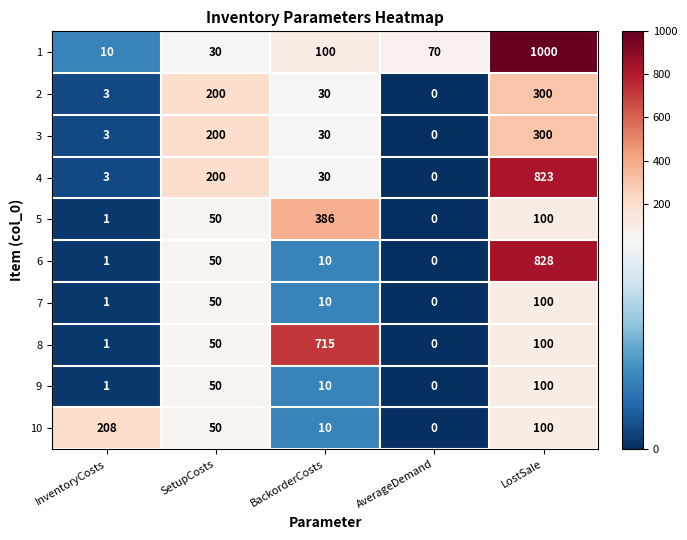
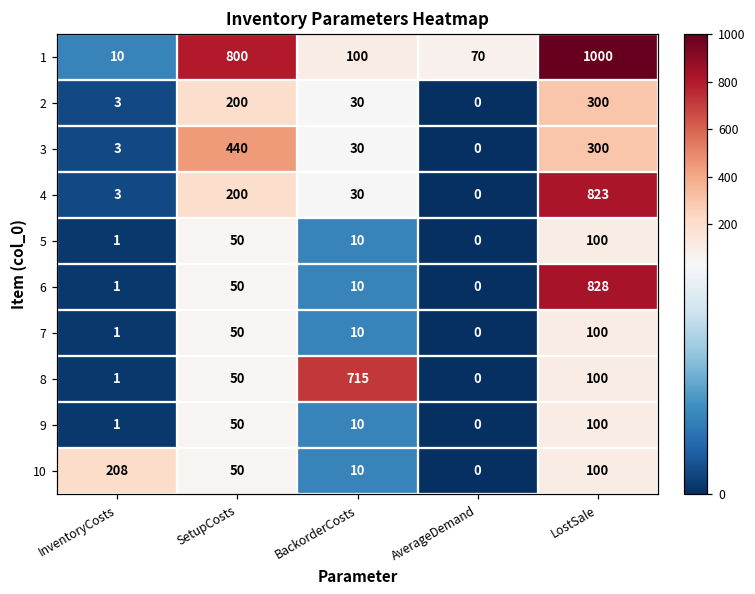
  {
    "1": {
      "InventoryCosts": 10,
-     "SetupCosts": 30,
+     "SetupCosts": 800,
      "BackorderCosts": 100,
      "AverageDemand": 70,
      "LostSale": 1000
    },
    "2": {
      "InventoryCosts": 3,
      "SetupCosts": 200,
      "BackorderCosts": 30,
      "AverageDemand": 0,
      "LostSale": 300
    },
    "3": {
      "InventoryCosts": 3,
-     "SetupCosts": 200,
+     "SetupCosts": 440,
      "BackorderCosts": 30,
      "AverageDemand": 0,
      "LostSale": 300
    },
    "4": {
      "InventoryCosts": 3,
      "SetupCosts": 200,
      "BackorderCosts": 30,
      "AverageDemand": 0,
      "LostSale": 823
    },
    "5": {
      "InventoryCosts": 1,
      "SetupCosts": 50,
-     "BackorderCosts": 386,
+     "BackorderCosts": 10,
      "AverageDemand": 0,
      "LostSale": 100
    },
    "6": {
      "InventoryCosts": 1,
      "SetupCosts": 50,
      "BackorderCosts": 10,
      "AverageDemand": 0,
      "LostSale": 828
    },
    "7": {
      "InventoryCosts": 1,
      "SetupCosts": 50,
      "BackorderCosts": 10,
      "AverageDemand": 0,
      "LostSale": 100
    },
    "8": {
      "InventoryCosts": 1,
      "SetupCosts": 50,
      "BackorderCosts": 715,
      "AverageDemand": 0,
      "LostSale": 100
    },
    "9": {
      "InventoryCosts": 1,
      "SetupCosts": 50,
      "BackorderCosts": 10,
      "AverageDemand": 0,
      "LostSale": 100
    },
    "10": {
      "InventoryCosts": 208,
      "SetupCosts": 50,
      "BackorderCosts": 10,
      "AverageDemand": 0,
      "LostSale": 100
    }
  }
